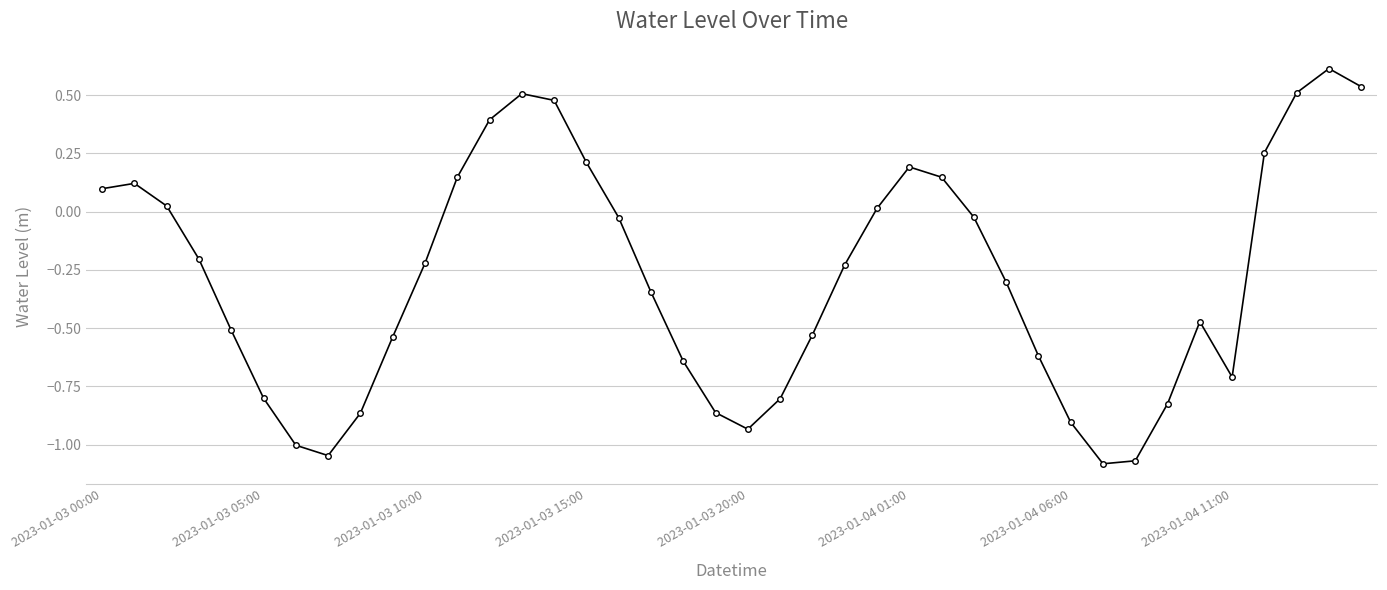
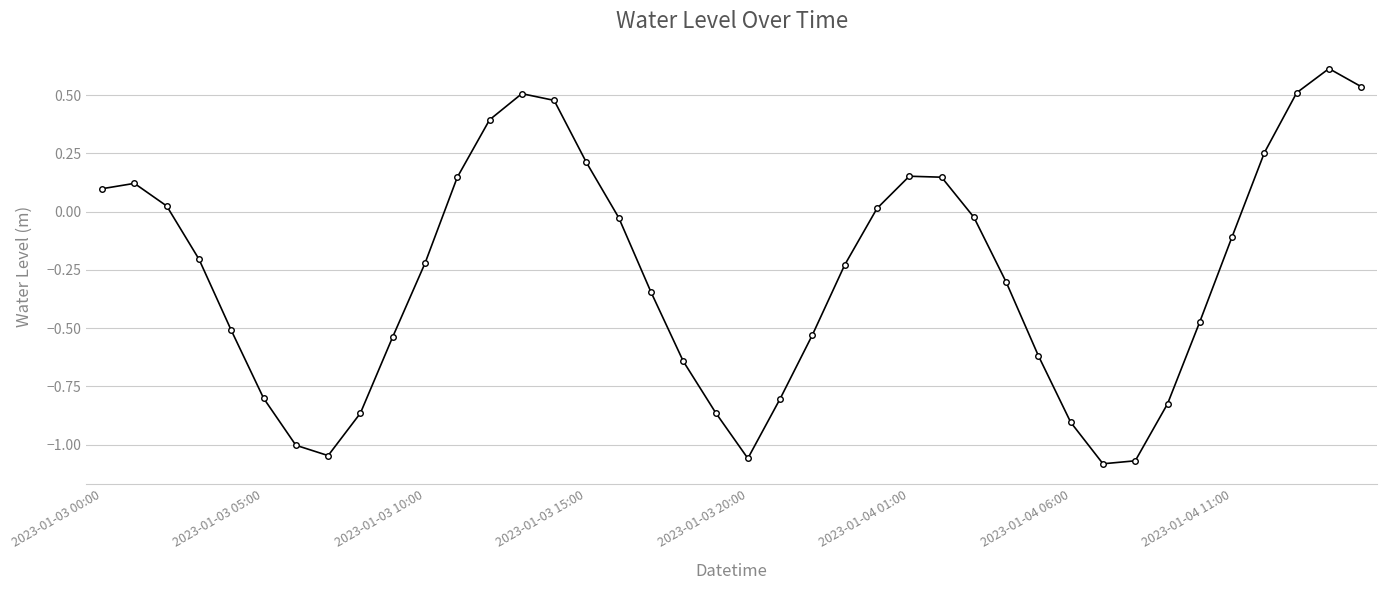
  {
    "2023-01-03 00:00": 0.10,
    "2023-01-03 05:00": -0.80,
    "2023-01-03 10:00": -0.22,
    "2023-01-03 15:00": 0.21,
-   "2023-01-03 20:00": -0.93,
-   "2023-01-04 01:00": 0.19,
+   "2023-01-03 20:00": -1.06,
+   "2023-01-04 01:00": 0.15,
    "2023-01-04 06:00": -0.90,
-   "2023-01-04 11:00": -0.71
+   "2023-01-04 11:00": -0.11
  }
